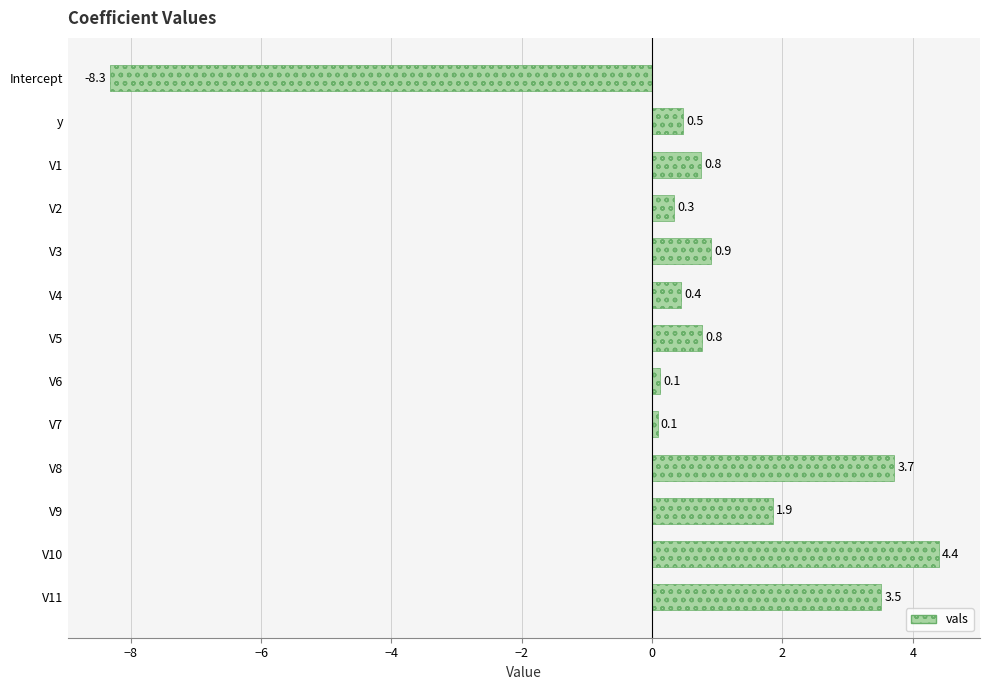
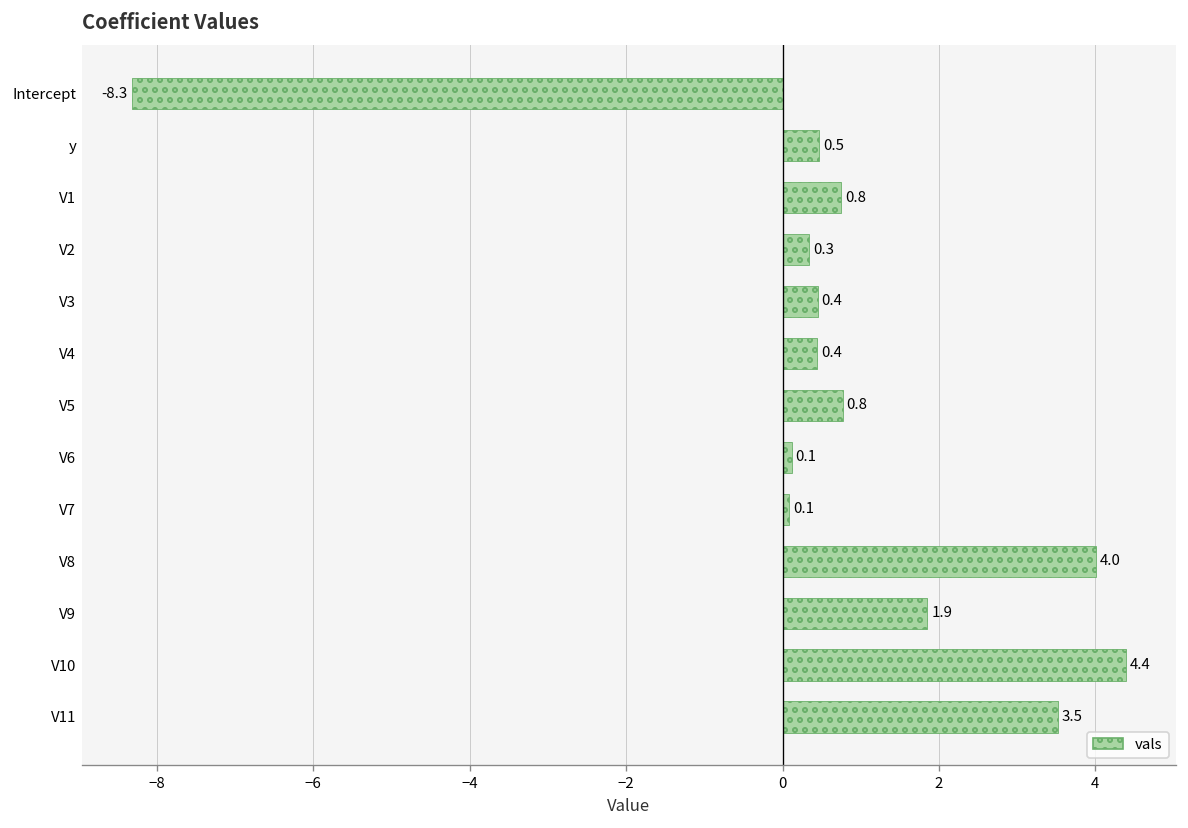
  {
    "Intercept": -8.3,
    "y": 0.5,
    "V1": 0.8,
    "V2": 0.3,
-   "V3": 0.9,
+   "V3": 0.4,
    "V4": 0.4,
    "V5": 0.8,
    "V6": 0.1,
    "V7": 0.1,
-   "V8": 3.7,
+   "V8": 4.0,
    "V9": 1.9,
    "V10": 4.4,
    "V11": 3.5
  }
